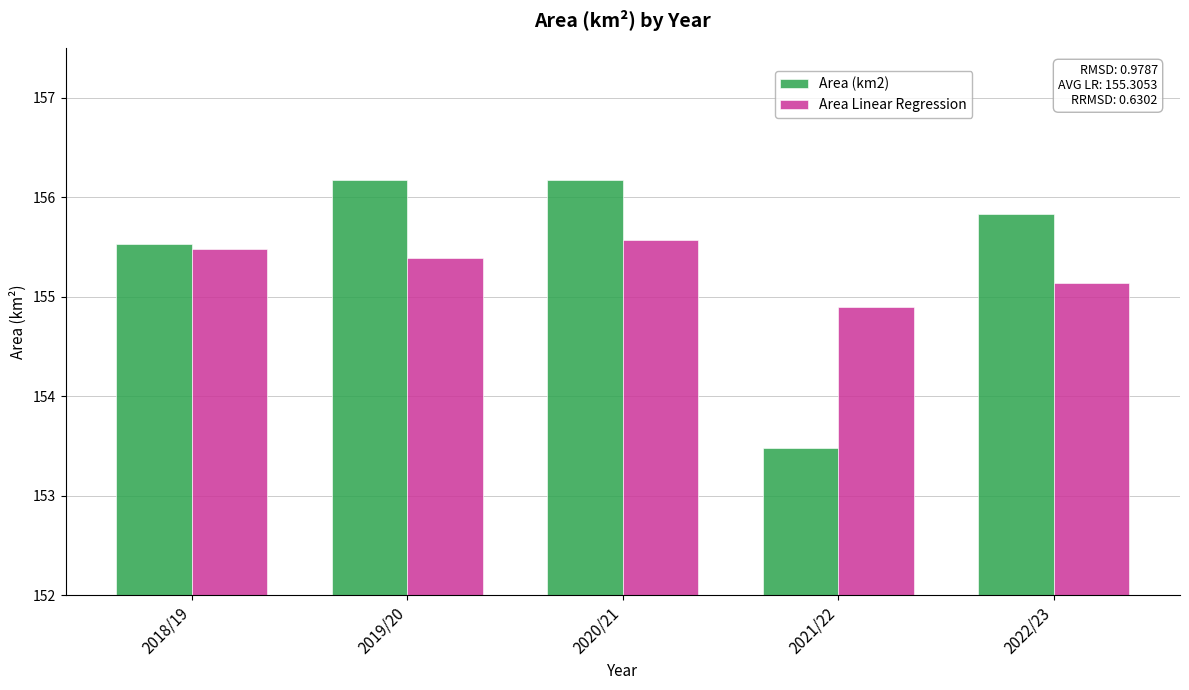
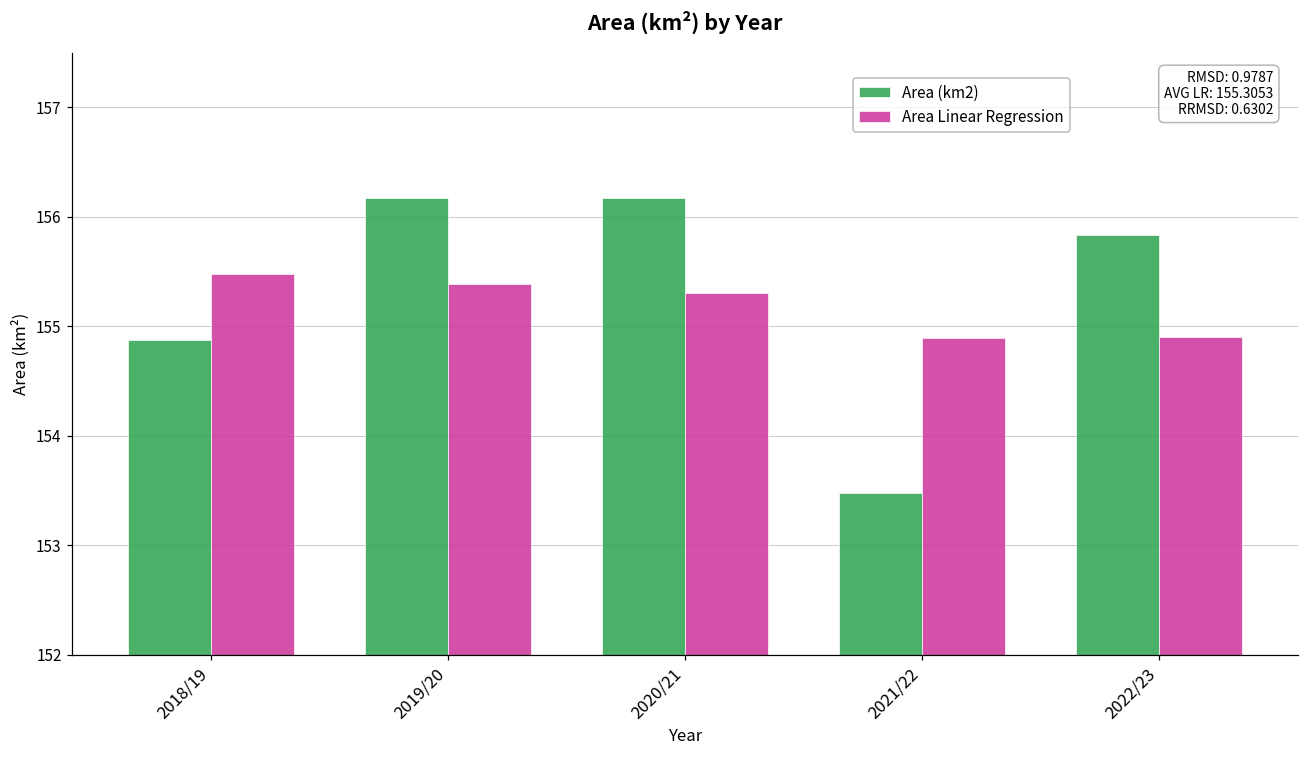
  {
    "Area (km2)": {
-     "2018/19": 155.5,
+     "2018/19": 154.9,
      "2019/20": 156.2,
      "2020/21": 156.2,
      "2021/22": 153.5,
      "2022/23": 155.8
    },
    "Area Linear Regression": {
      "2018/19": 155.5,
      "2019/20": 155.4,
-     "2020/21": 155.6,
+     "2020/21": 155.3,
      "2021/22": 154.9,
-     "2022/23": 155.1
+     "2022/23": 154.9
    }
  }
